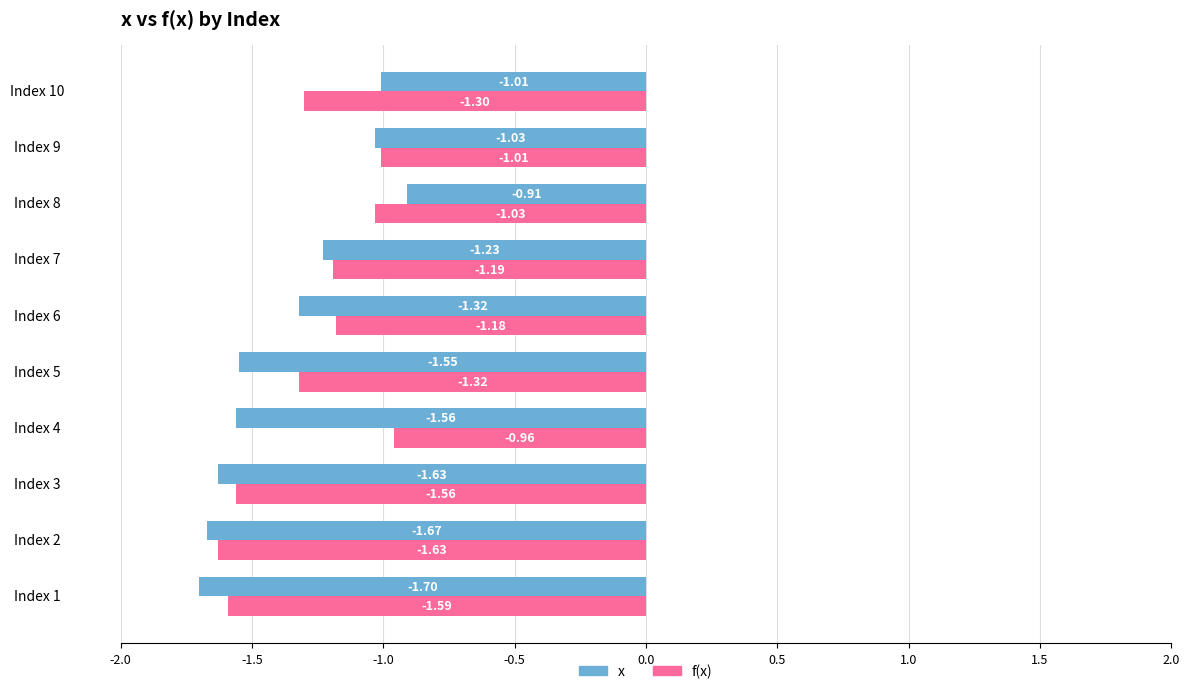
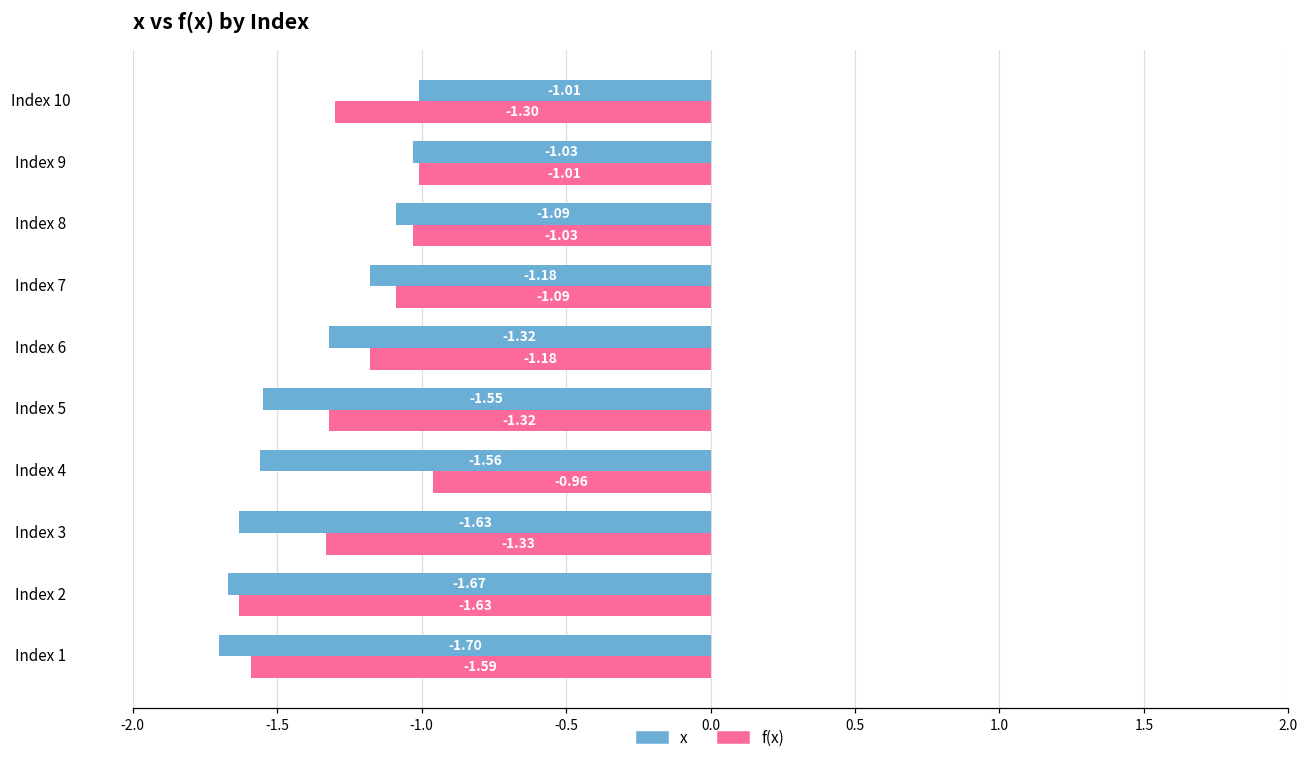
  {
    "x": {
      "Index 10": -1.01,
      "Index 9": -1.03,
-     "Index 8": -0.91,
-     "Index 7": -1.23,
+     "Index 8": -1.09,
+     "Index 7": -1.18,
      "Index 6": -1.32,
      "Index 5": -1.55,
      "Index 4": -1.56,
      "Index 3": -1.63,
      "Index 2": -1.67,
      "Index 1": -1.70
    },
    "f(x)": {
      "Index 10": -1.30,
      "Index 9": -1.01,
      "Index 8": -1.03,
-     "Index 7": -1.19,
+     "Index 7": -1.09,
      "Index 6": -1.18,
      "Index 5": -1.32,
      "Index 4": -0.96,
-     "Index 3": -1.56,
+     "Index 3": -1.33,
      "Index 2": -1.63,
      "Index 1": -1.59
    }
  }
